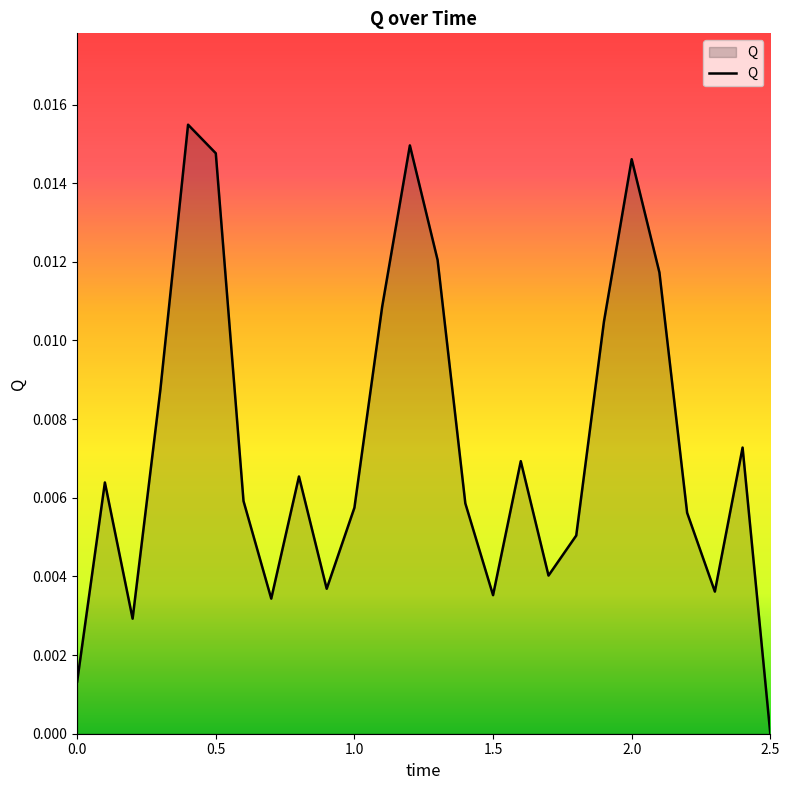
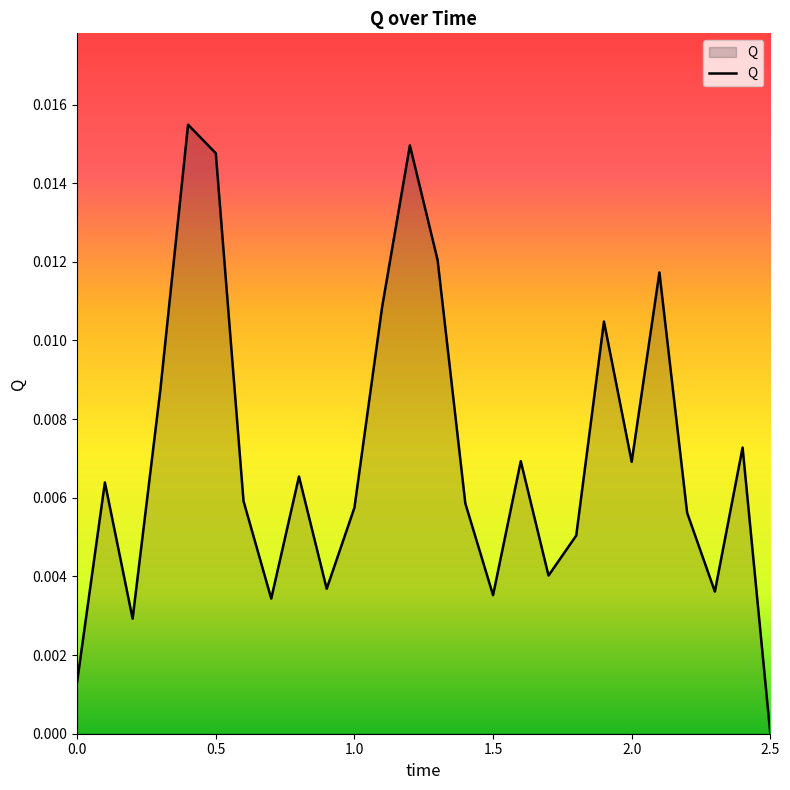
  {
    "0.0": 0.0013,
    "0.5": 0.0148,
    "1.0": 0.0057,
    "1.5": 0.0035,
-   "2.0": 0.0146,
+   "2.0": 0.0069,
    "2.5": 0.0000
  }
